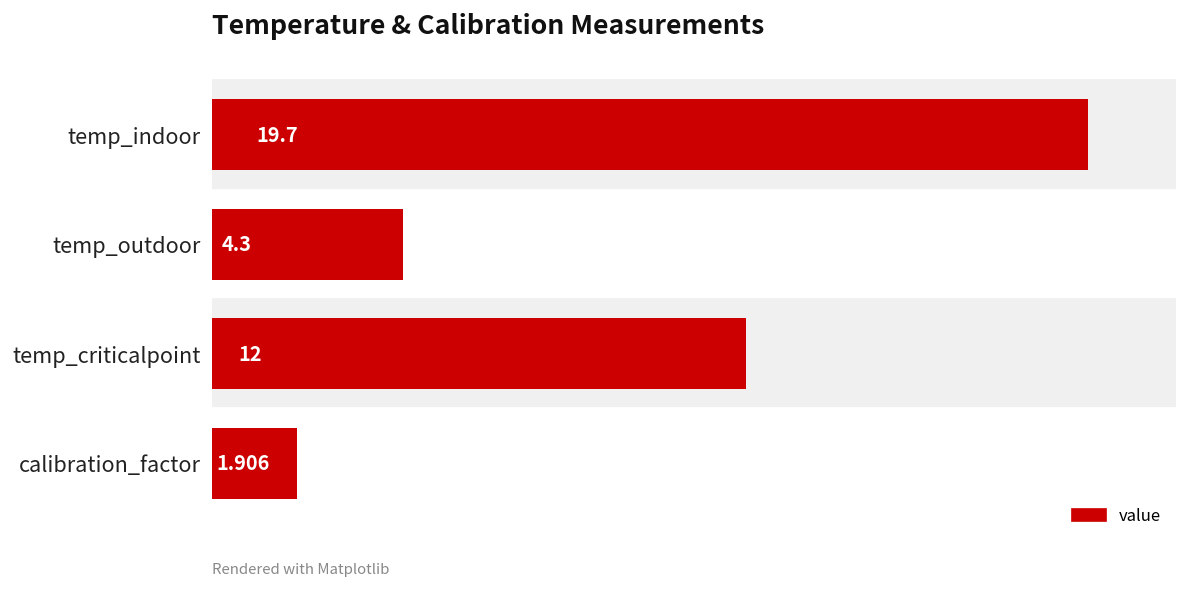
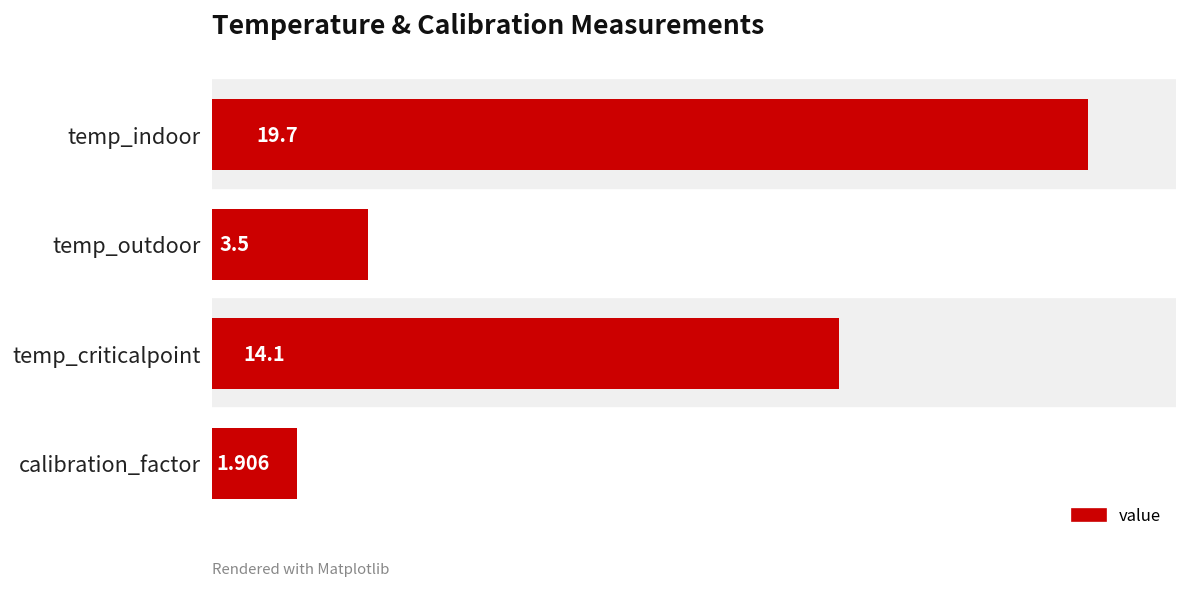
  {
    "temp_indoor": 19.7,
-   "temp_outdoor": 4.3,
-   "temp_criticalpoint": 12,
+   "temp_outdoor": 3.5,
+   "temp_criticalpoint": 14.1,
    "calibration_factor": 1.906
  }
